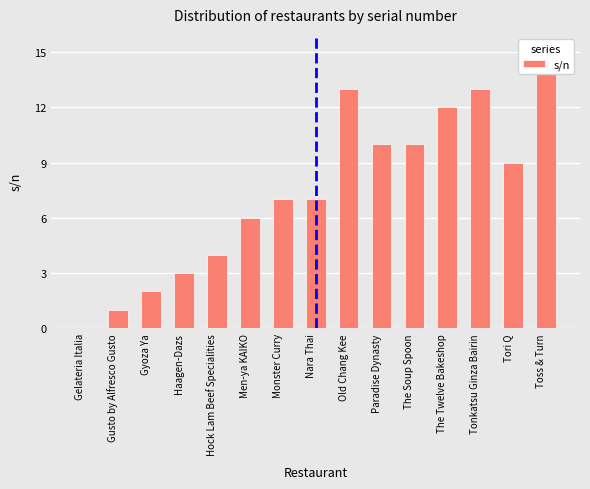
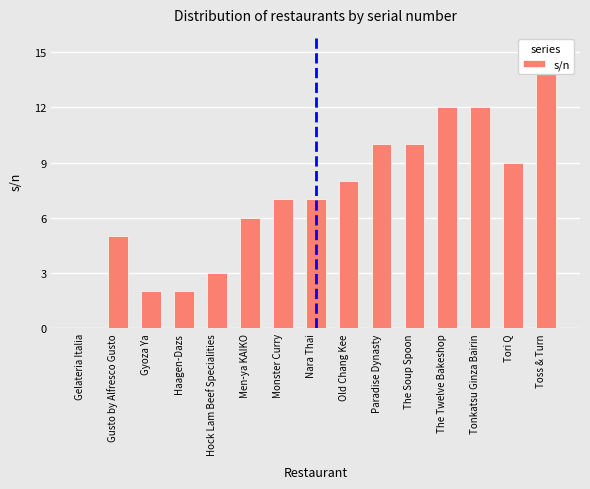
  {
    "Gelateria Italia": 0,
-   "Gusto by Alfresco Gusto": 1,
+   "Gusto by Alfresco Gusto": 5,
    "Gyoza Ya": 2,
-   "Haagen-Dazs": 3,
-   "Hock Lam Beef Specialities": 4,
+   "Haagen-Dazs": 2,
+   "Hock Lam Beef Specialities": 3,
    "Men-ya KAIKO": 6,
    "Monster Curry": 7,
    "Nara Thai": 7,
-   "Old Chang Kee": 13,
+   "Old Chang Kee": 8,
    "Paradise Dynasty": 10,
    "The Soup Spoon": 10,
    "The Twelve Bakeshop": 12,
-   "Tonkatsu Ginza Bairin": 13,
+   "Tonkatsu Ginza Bairin": 12,
    "Tori Q": 9
  }
